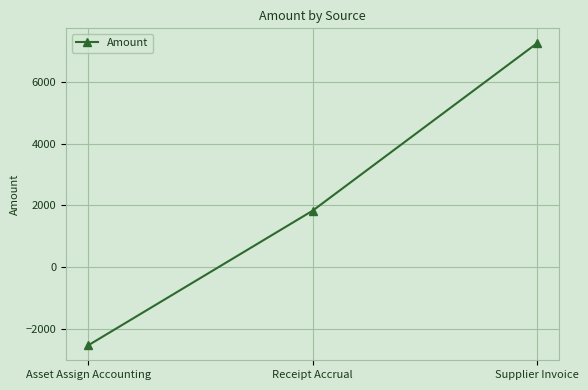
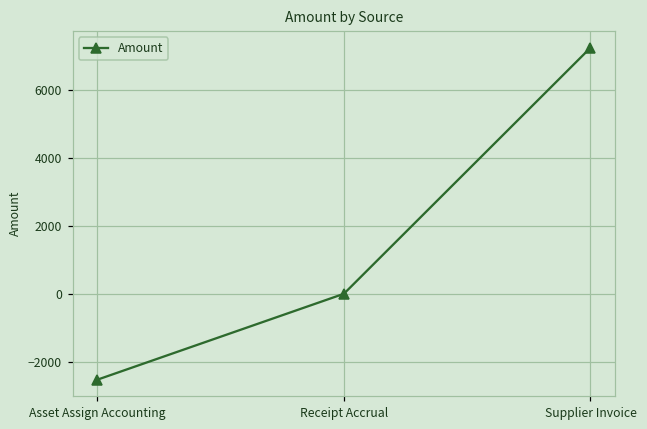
  {
    "Asset Assign Accounting": -2500,
-   "Receipt Accrual": 1800,
+   "Receipt Accrual": 0,
    "Supplier Invoice": 7200
  }
